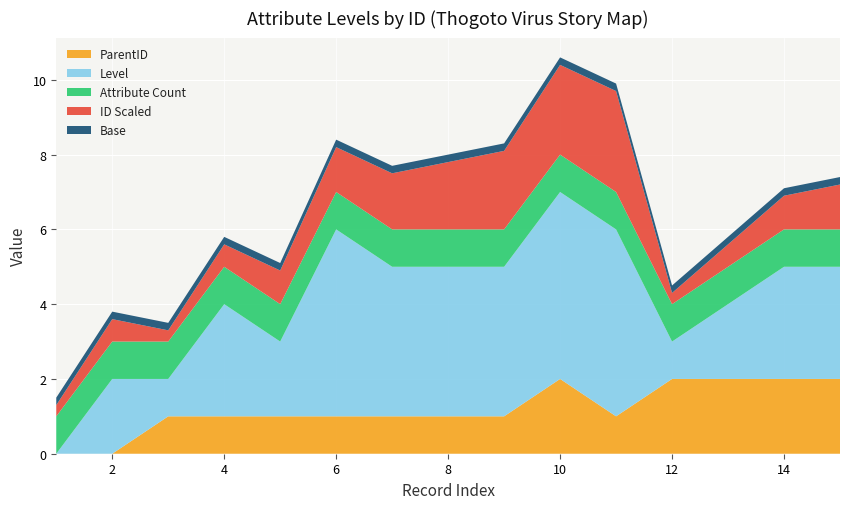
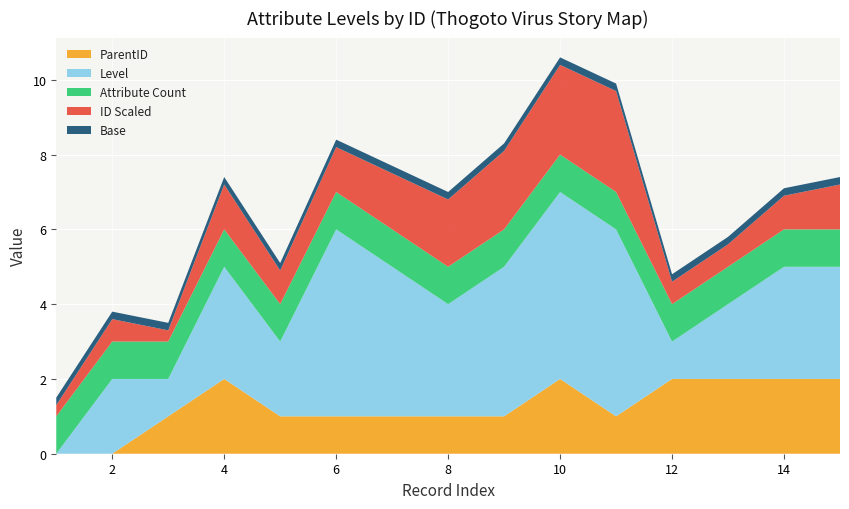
  {
    "ParentID": {
      "2": 0,
-     "4": 1,
+     "4": 2,
      "6": 1,
      "8": 1,
      "10": 2,
      "12": 2,
      "14": 2
    },
    "Level": {
-     "8": 4
+     "8": 3
    },
    "ID Scaled": {
      "2": 0.6,
-     "4": 0.6,
+     "4": 1.2,
      "6": 1.2,
      "8": 1.8,
      "10": 2.4,
-     "12": 0.3,
+     "12": 0.6,
      "14": 0.9
    },
    "Base": {
      "2": 0.2,
      "4": 0.2,
      "6": 0.2,
      "8": 0.2,
      "10": 0.2,
      "12": 0.2,
      "14": 0.2
    }
  }
